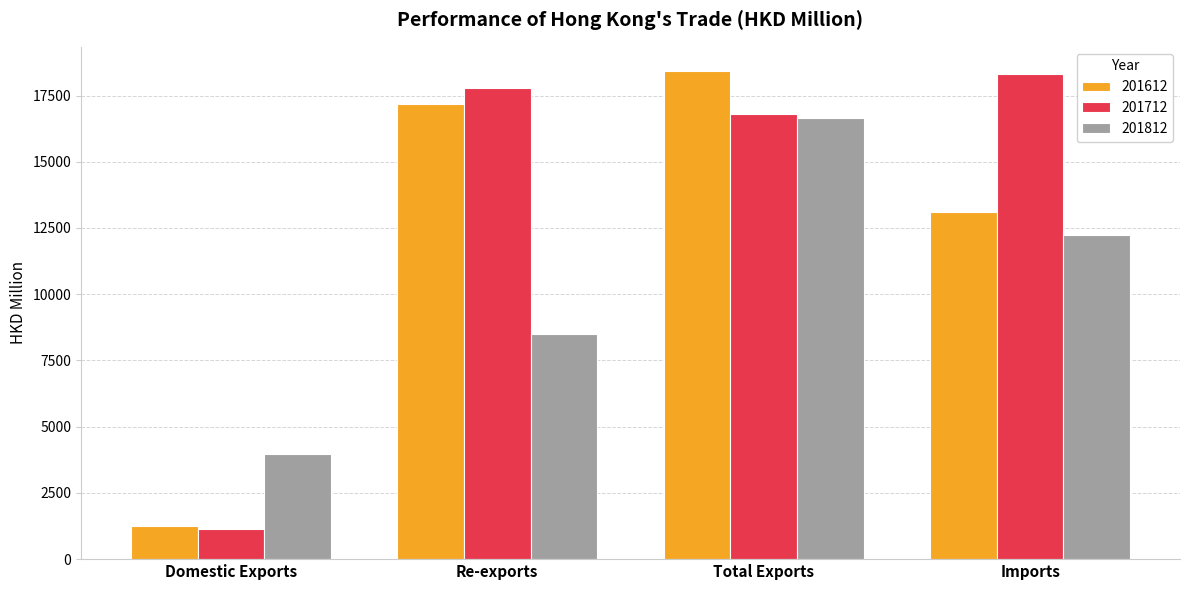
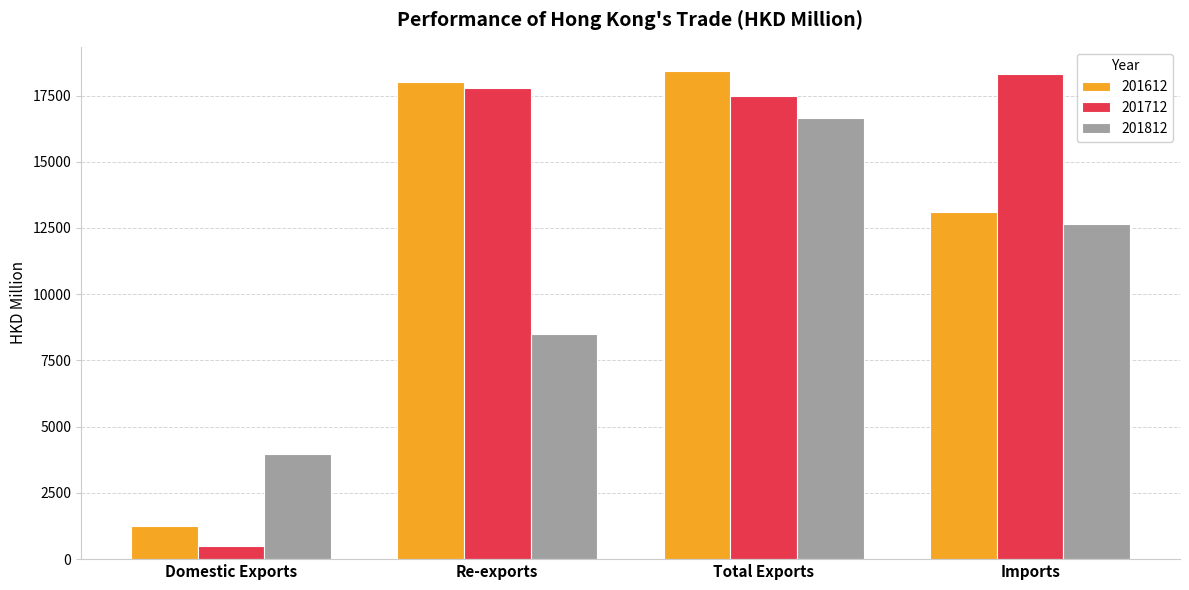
  {
    "201612": {
      "Domestic Exports": 1200,
-     "Re-exports": 17200,
+     "Re-exports": 18000,
      "Total Exports": 18400,
      "Imports": 13100
    },
    "201712": {
-     "Domestic Exports": 1200,
+     "Domestic Exports": 500,
      "Re-exports": 17800,
-     "Total Exports": 16800,
+     "Total Exports": 17500,
      "Imports": 18300
    },
    "201812": {
      "Domestic Exports": 4000,
      "Re-exports": 8500,
      "Total Exports": 16700,
-     "Imports": 12200
+     "Imports": 12700
    }
  }
